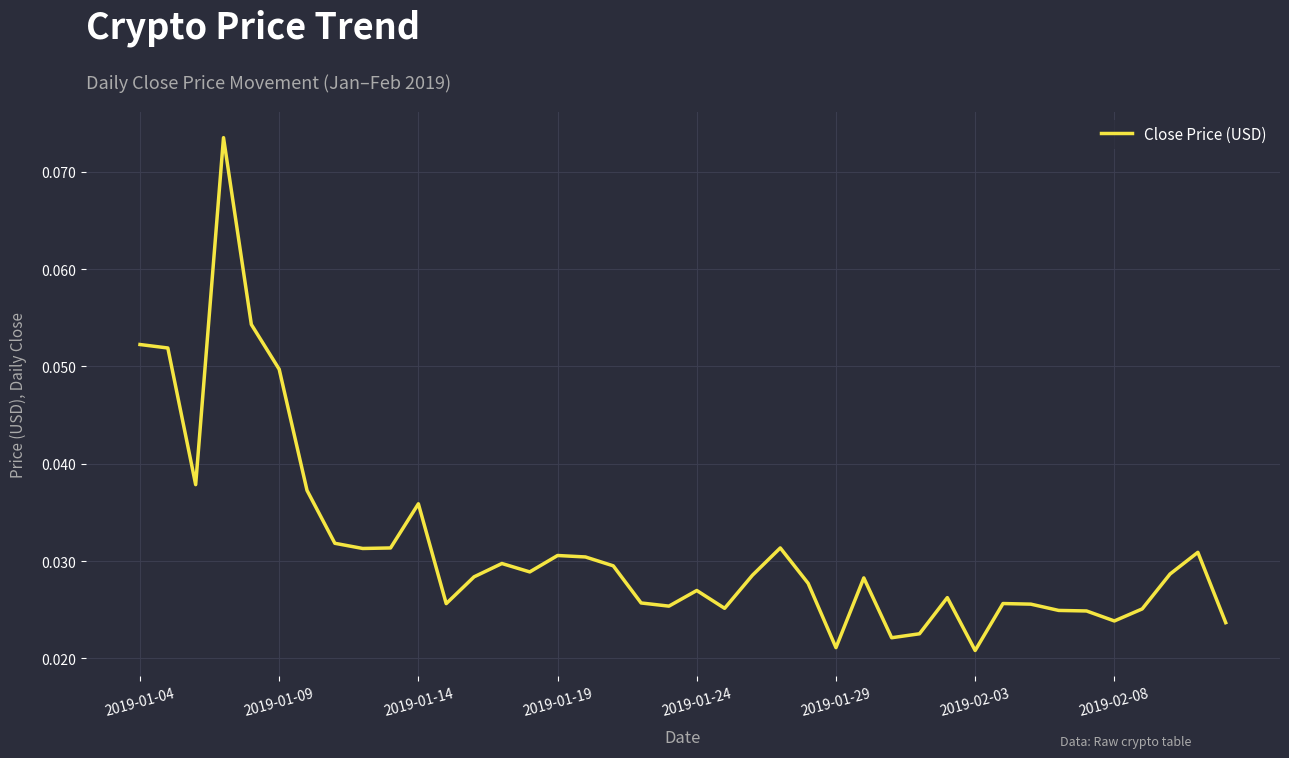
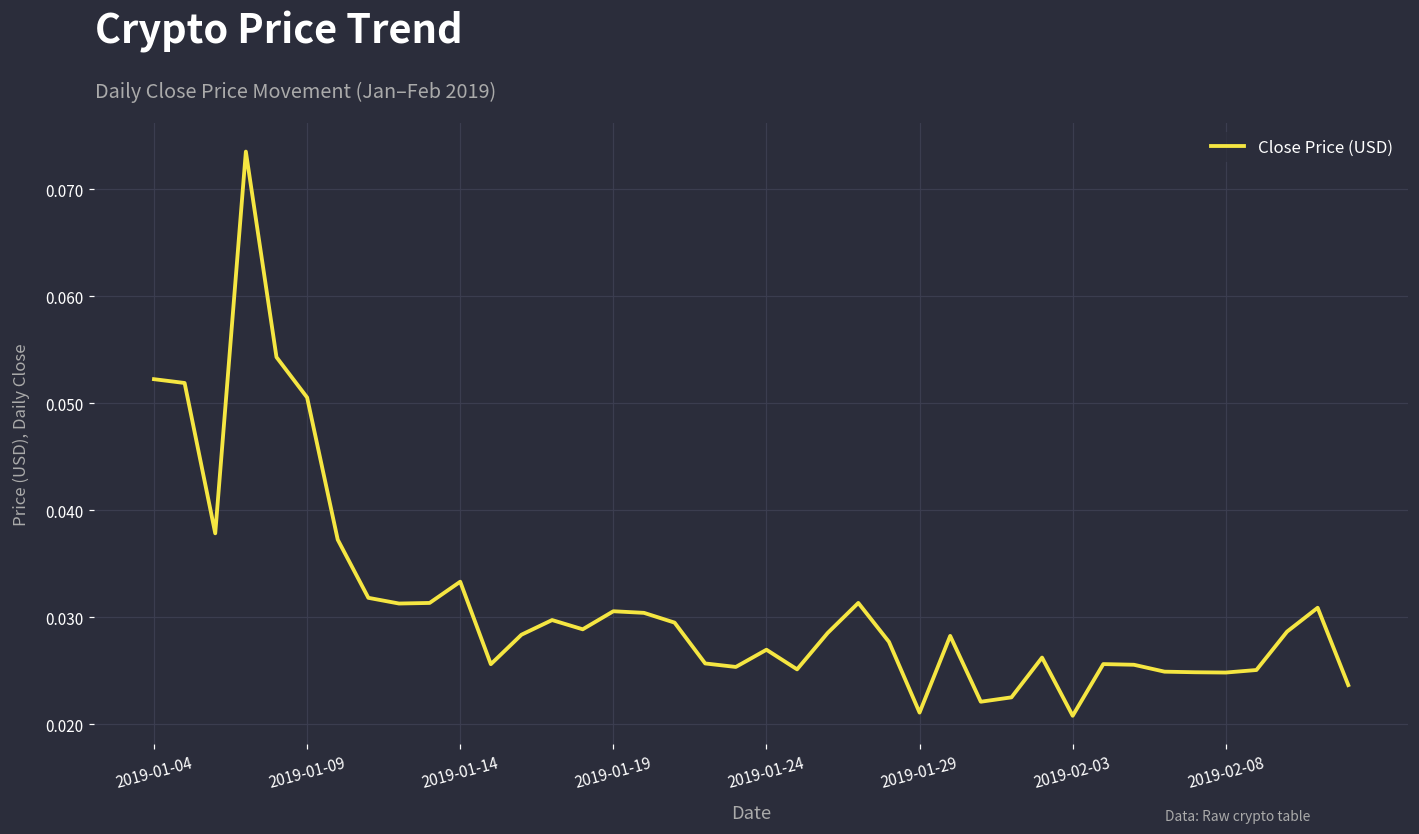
  {
    "2019-01-04": 0.052,
-   "2019-01-09": 0.050,
-   "2019-01-14": 0.036,
+   "2019-01-09": 0.051,
+   "2019-01-14": 0.033,
    "2019-01-19": 0.031,
    "2019-01-24": 0.027,
    "2019-01-29": 0.021,
    "2019-02-03": 0.021,
-   "2019-02-08": 0.024
+   "2019-02-08": 0.025
  }
